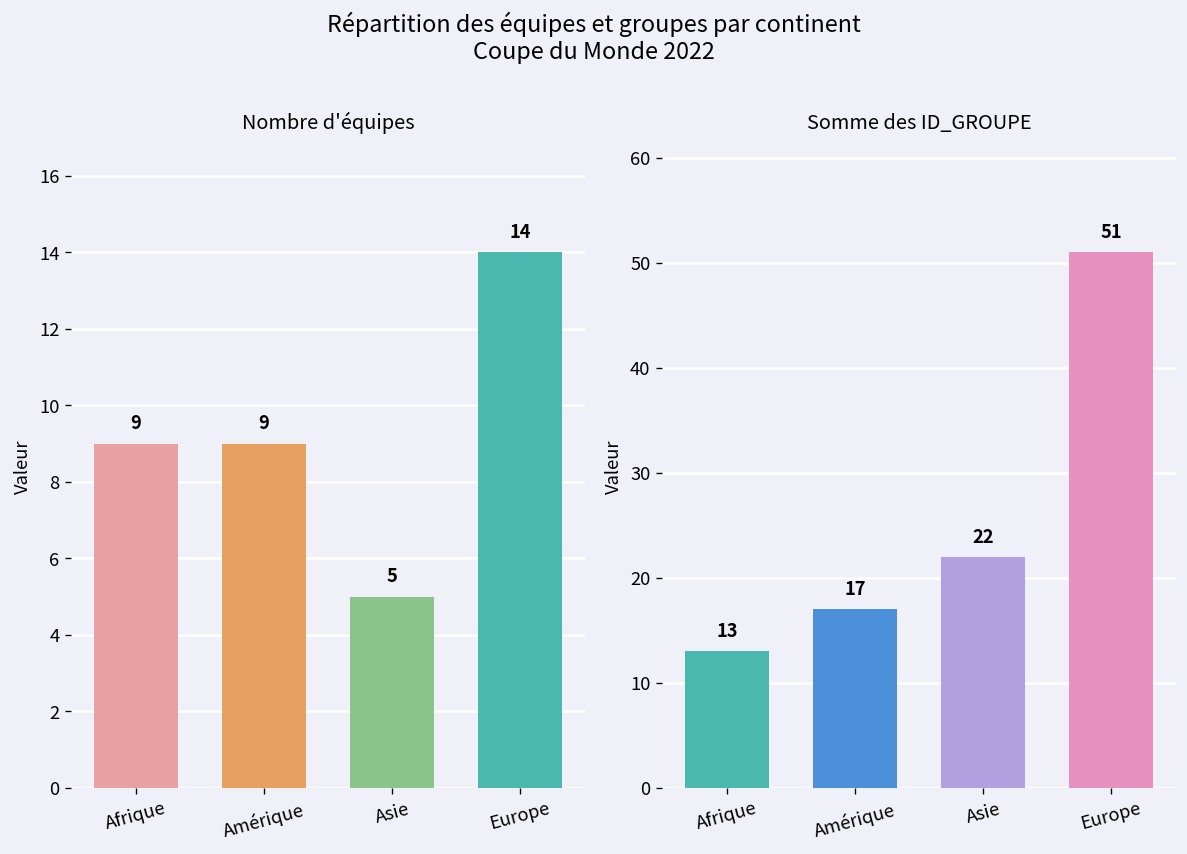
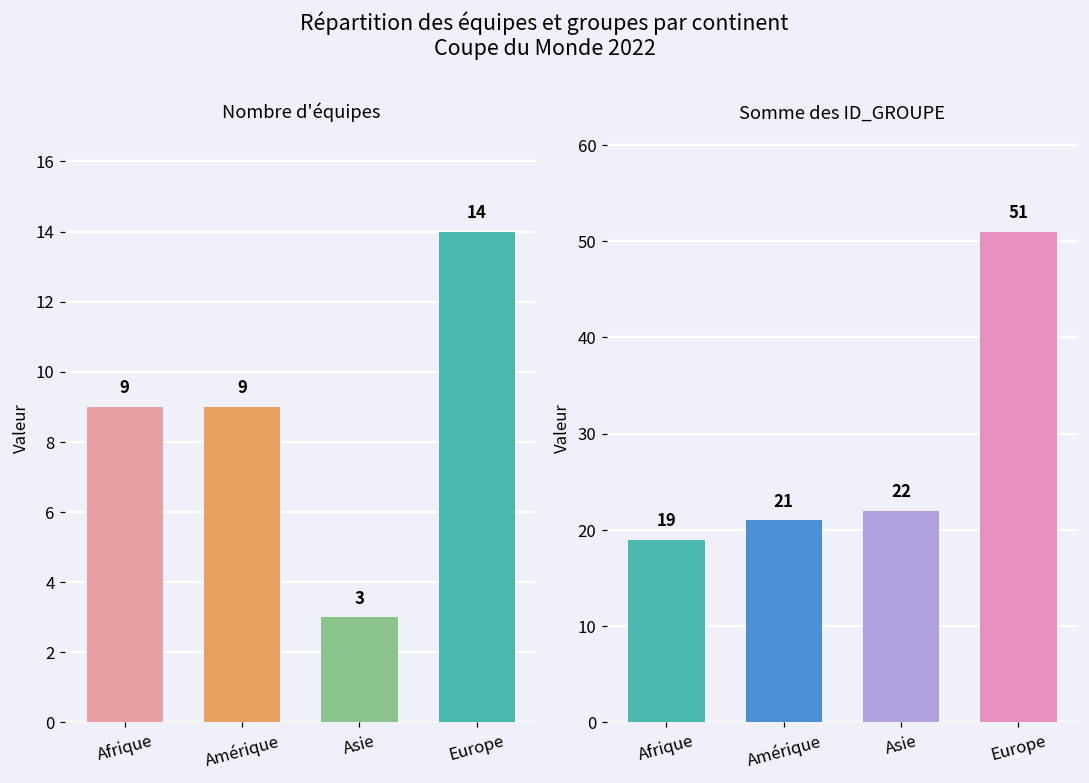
  {
    "Nombre d'équipes": {
      "Afrique": 9,
      "Amérique": 9,
-     "Asie": 5,
+     "Asie": 3,
      "Europe": 14
    },
    "Somme des ID_GROUPE": {
-     "Afrique": 13,
-     "Amérique": 17,
+     "Afrique": 19,
+     "Amérique": 21,
      "Asie": 22,
      "Europe": 51
    }
  }
